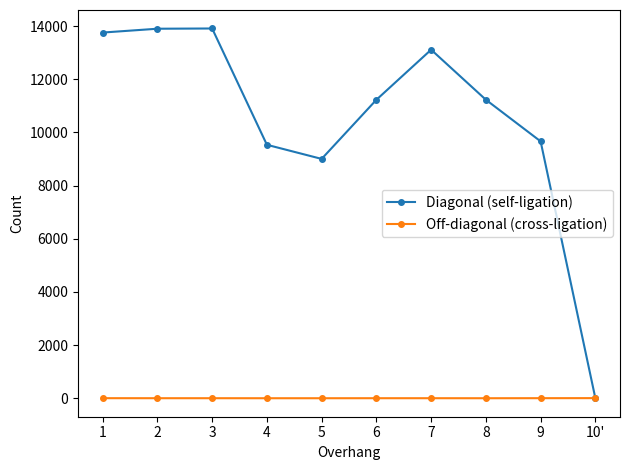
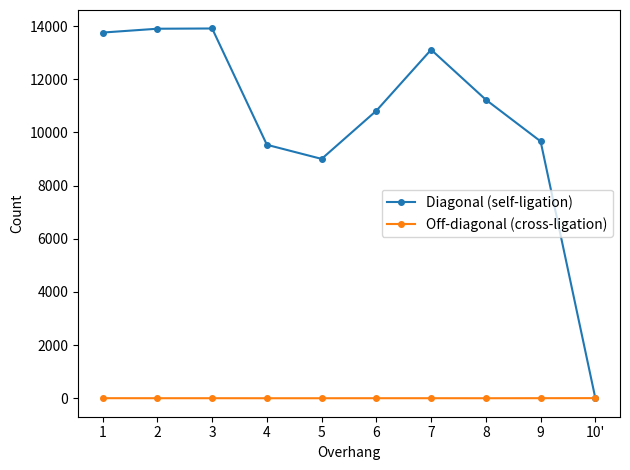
  {
    "Diagonal (self-ligation)": {
      "1": 13800,
      "2": 13900,
      "3": 13900,
      "4": 9500,
      "5": 9000,
-     "6": 11200,
+     "6": 10800,
      "7": 13100,
      "8": 11200,
      "9": 9700
    },
    "Off-diagonal (cross-ligation)": {
      "1": 0,
      "2": 0,
      "3": 0,
      "4": 0,
      "5": 0,
      "6": 0,
      "7": 0,
      "8": 0,
      "9": 0
    }
  }
